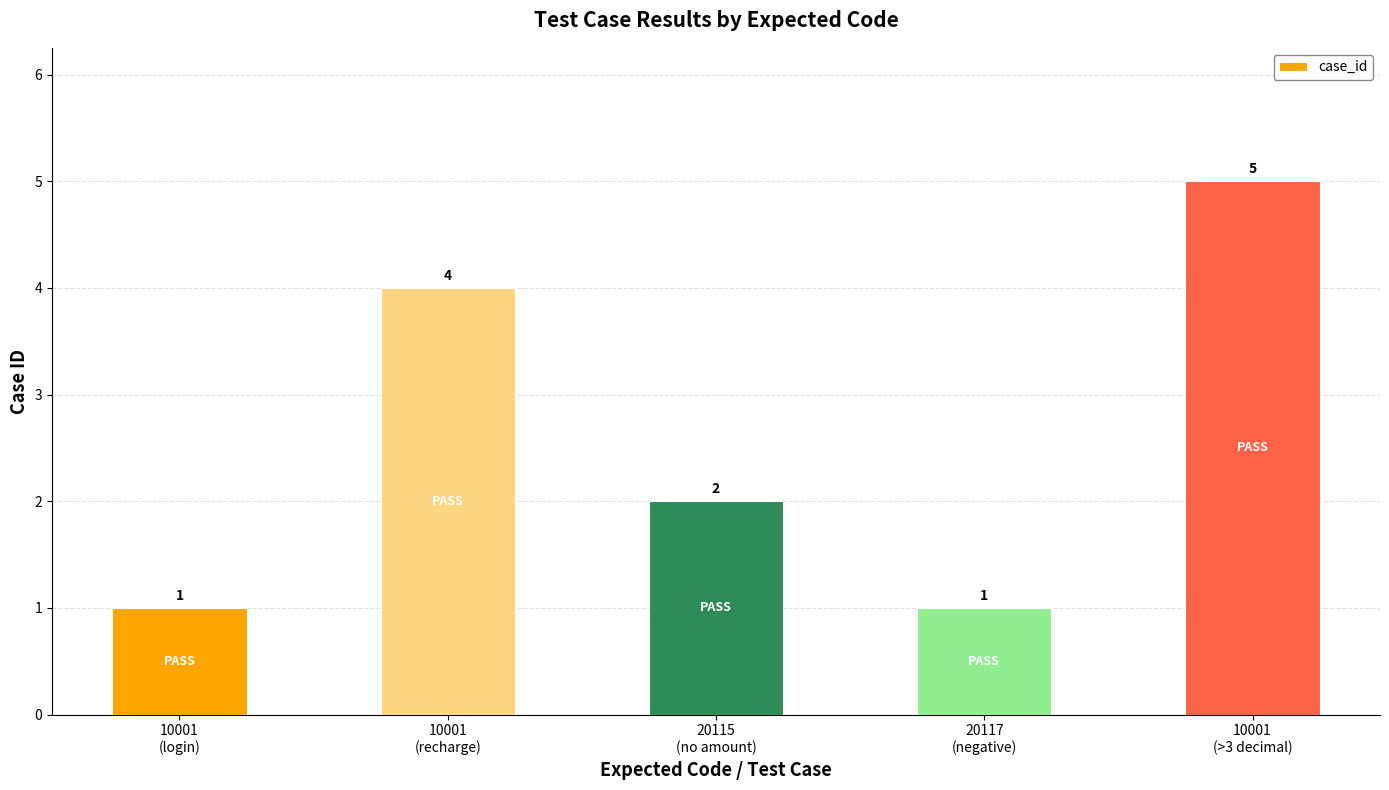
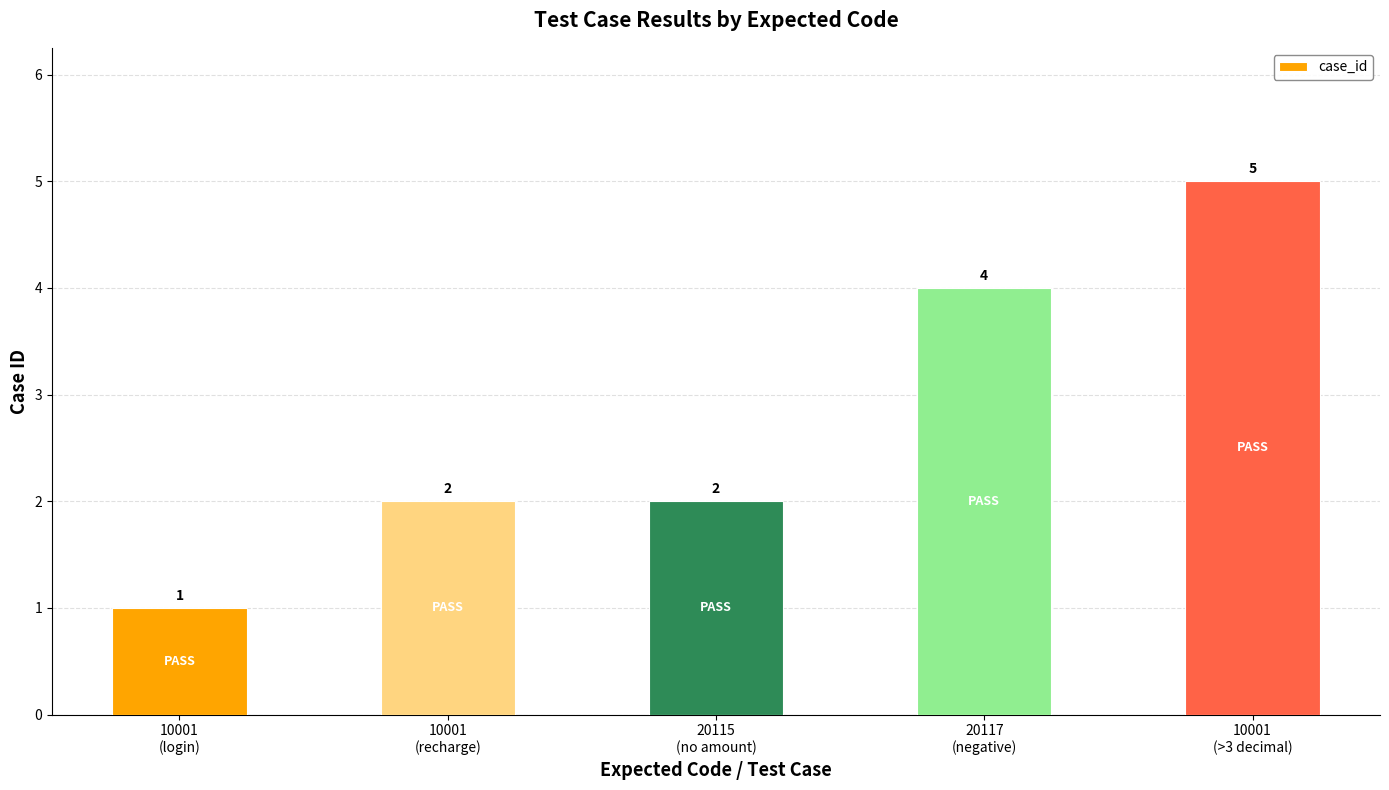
  {
    "10001 (login)": 1,
-   "10001 (recharge)": 4,
+   "10001 (recharge)": 2,
    "20115 (no amount)": 2,
-   "20117 (negative)": 1,
+   "20117 (negative)": 4,
    "10001 (>3 decimal)": 5
  }
